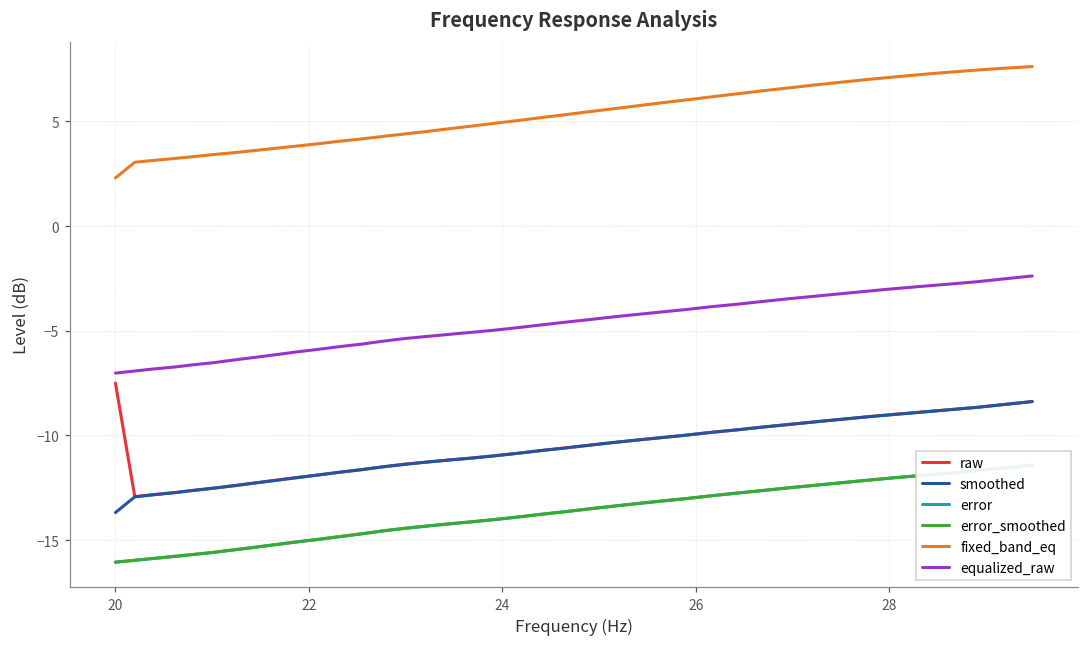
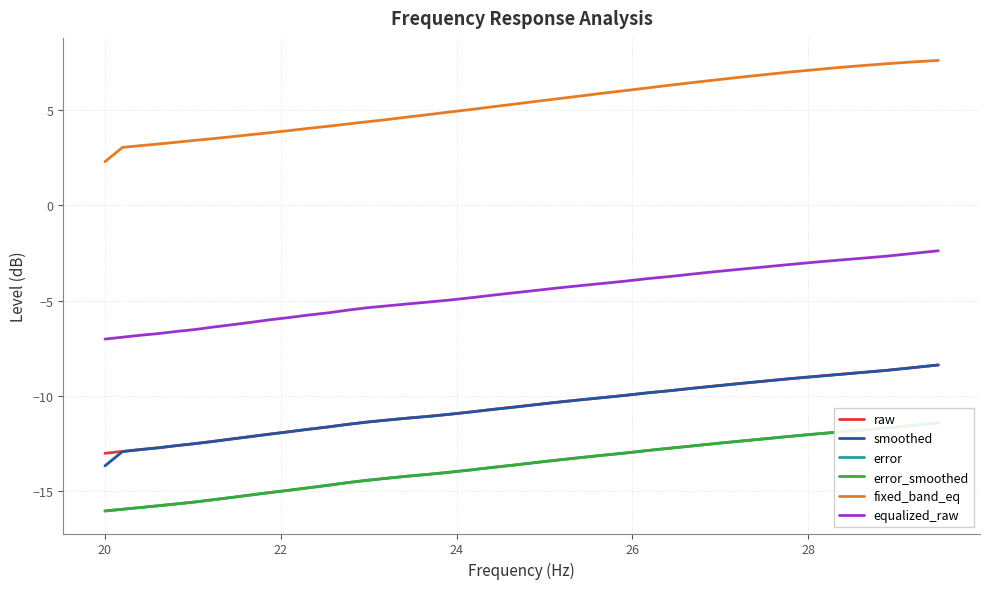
  {
    "raw": {
-     "20": -7.5
+     "20": -13.0
    },
    "smoothed": {
      "20": -13.7
    },
    "fixed_band_eq": {
      "20": 2.3
    },
    "equalized_raw": {
      "20": -7.0
    }
  }
